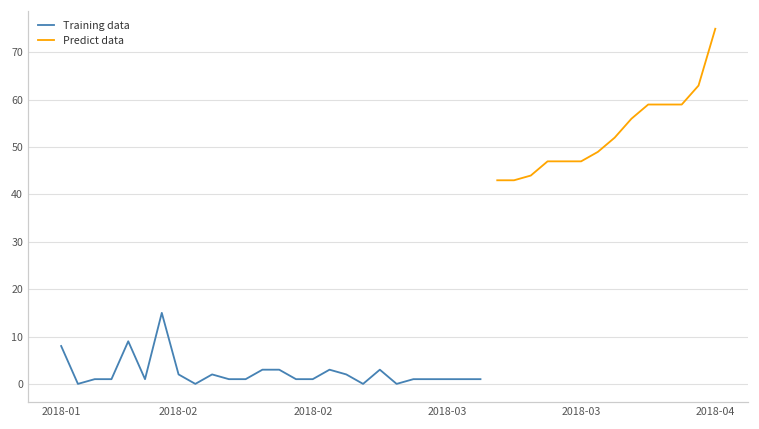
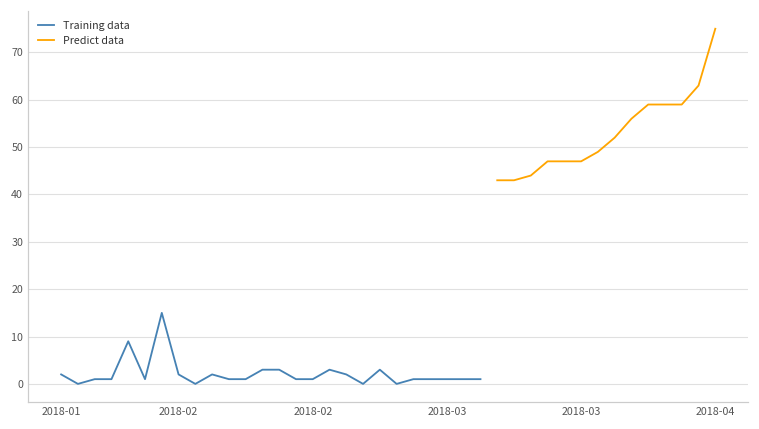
  {
    "Training data": {
-     "2018-01": 8,
+     "2018-01": 2,
      "2018-03": 1
    },
    "Predict data": {
      "2018-03": 47,
      "2018-04": 75
    }
  }
